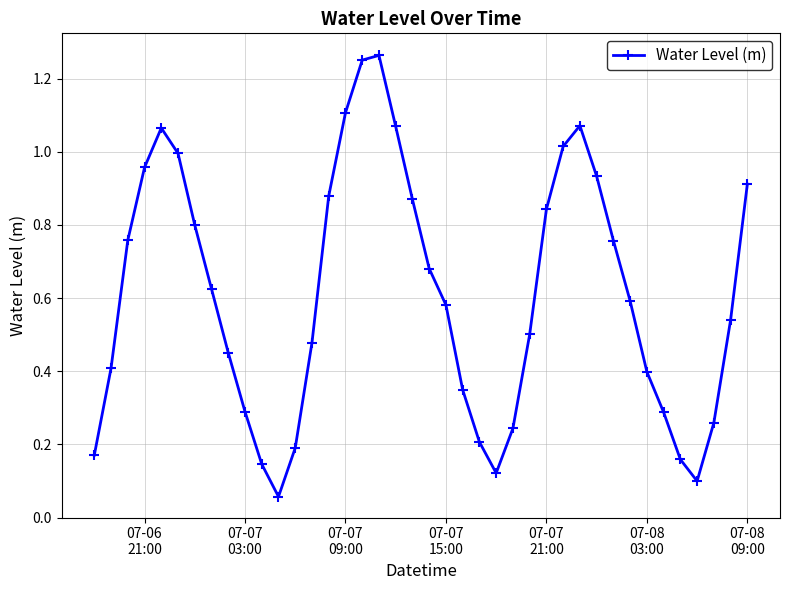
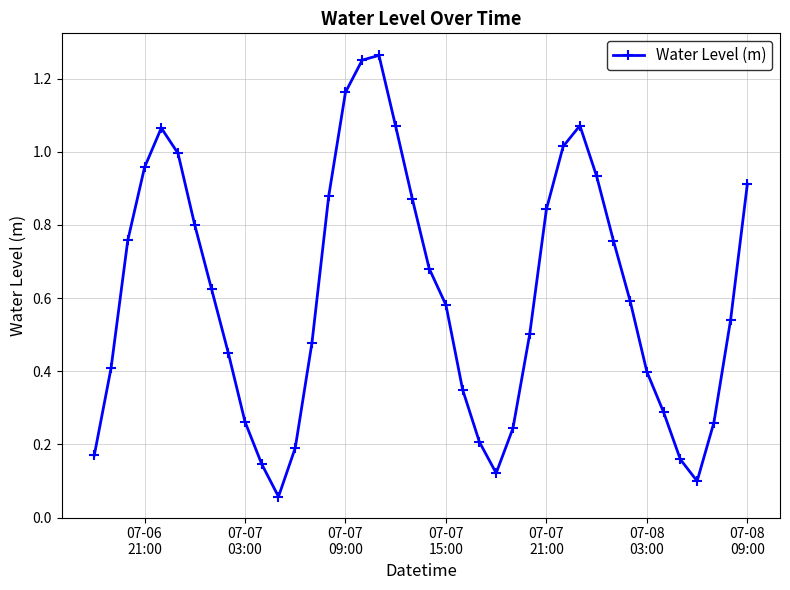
  {
    "07-06 21:00": 0.96,
-   "07-07 03:00": 0.29,
-   "07-07 09:00": 1.11,
+   "07-07 03:00": 0.26,
+   "07-07 09:00": 1.16,
    "07-07 15:00": 0.58,
    "07-07 21:00": 0.84,
    "07-08 03:00": 0.40,
    "07-08 09:00": 0.91
  }
